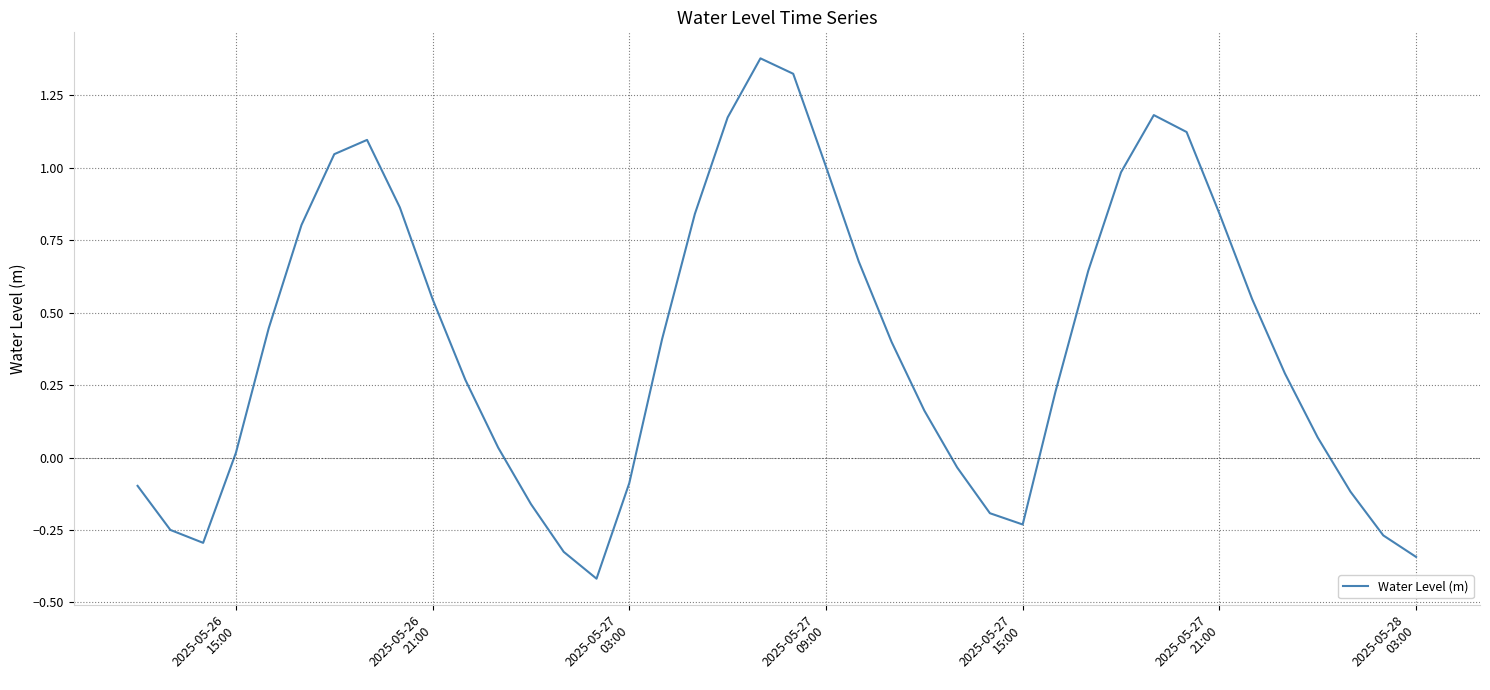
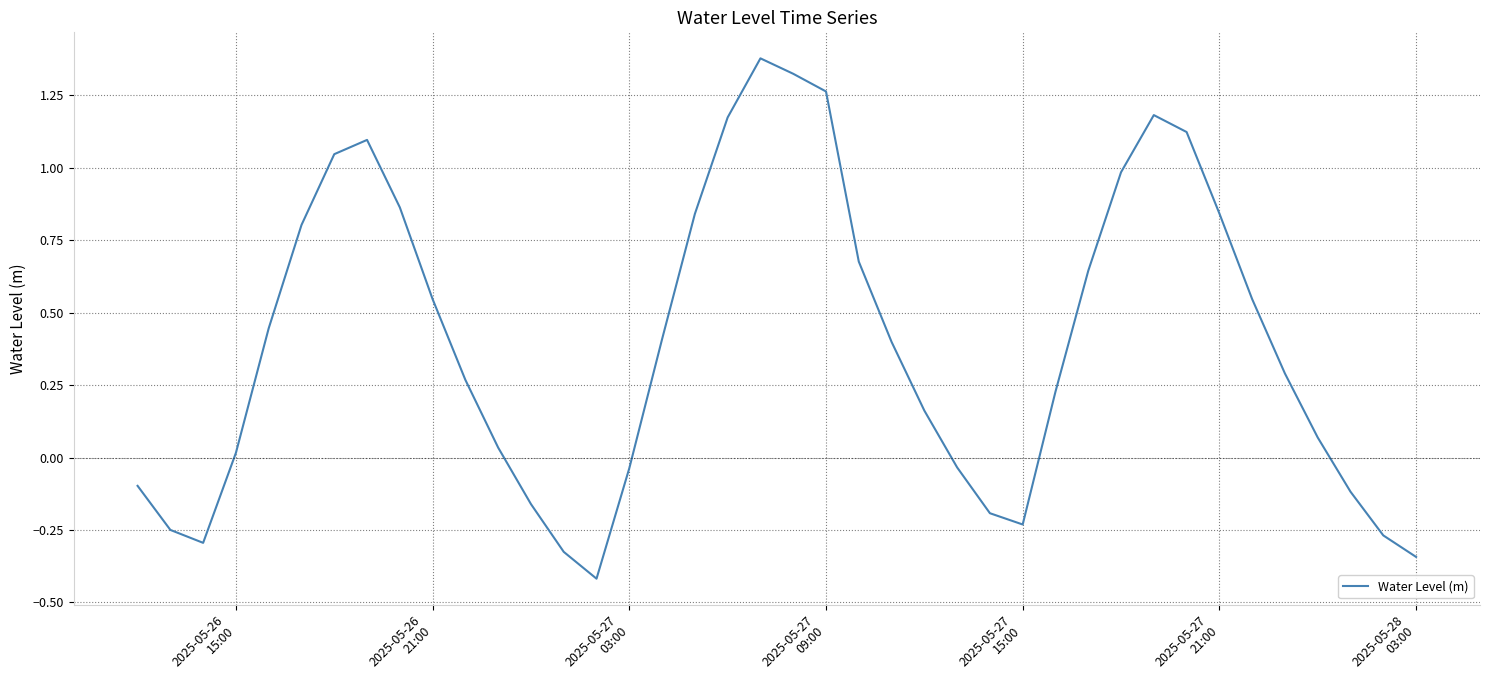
  {
    "2025-05-26 15:00": 0.02,
    "2025-05-26 21:00": 0.55,
-   "2025-05-27 03:00": -0.09,
-   "2025-05-27 09:00": 1.00,
+   "2025-05-27 03:00": -0.04,
+   "2025-05-27 09:00": 1.26,
    "2025-05-27 15:00": -0.23,
    "2025-05-27 21:00": 0.84,
    "2025-05-28 03:00": -0.34
  }
